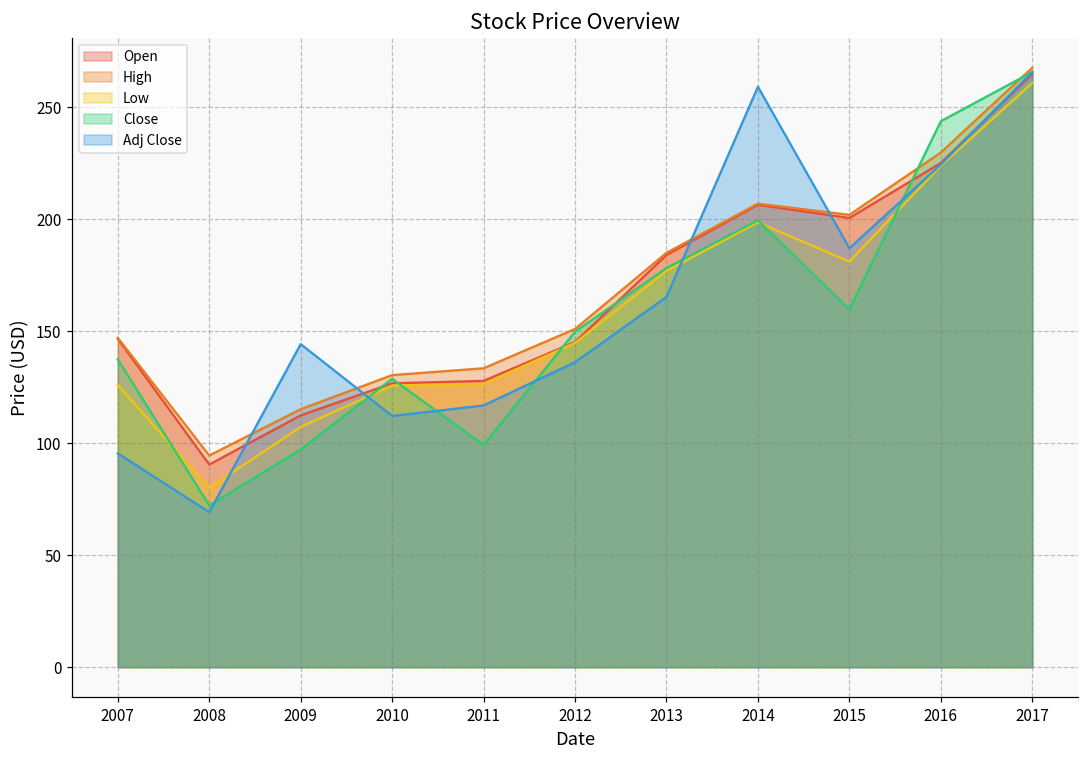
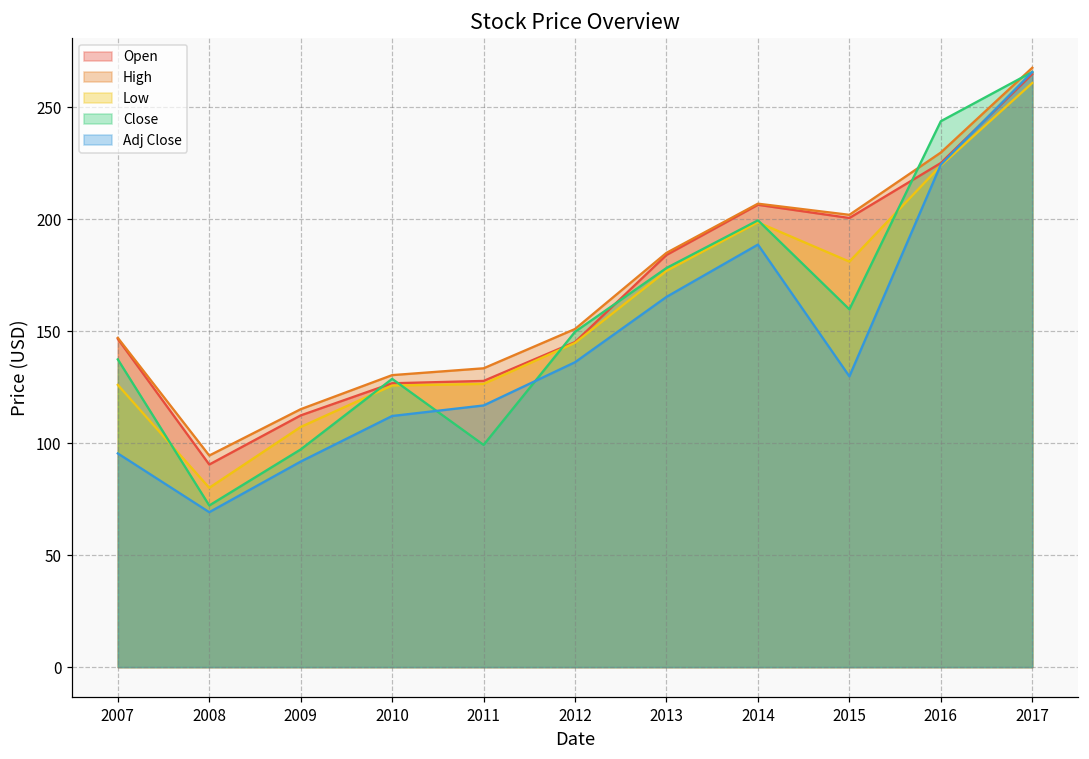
  {
    "Close": {
      "2007": 137,
      "2008": 72,
      "2009": 97,
      "2010": 129,
      "2011": 99,
      "2013": 178,
      "2015": 160,
      "2016": 244
    },
    "Adj Close": {
      "2007": 95,
      "2008": 69,
-     "2009": 144,
+     "2009": 92,
      "2010": 112,
      "2011": 117,
      "2012": 136,
      "2013": 165,
-     "2014": 259,
-     "2015": 187
+     "2014": 189,
+     "2015": 130
    }
  }
